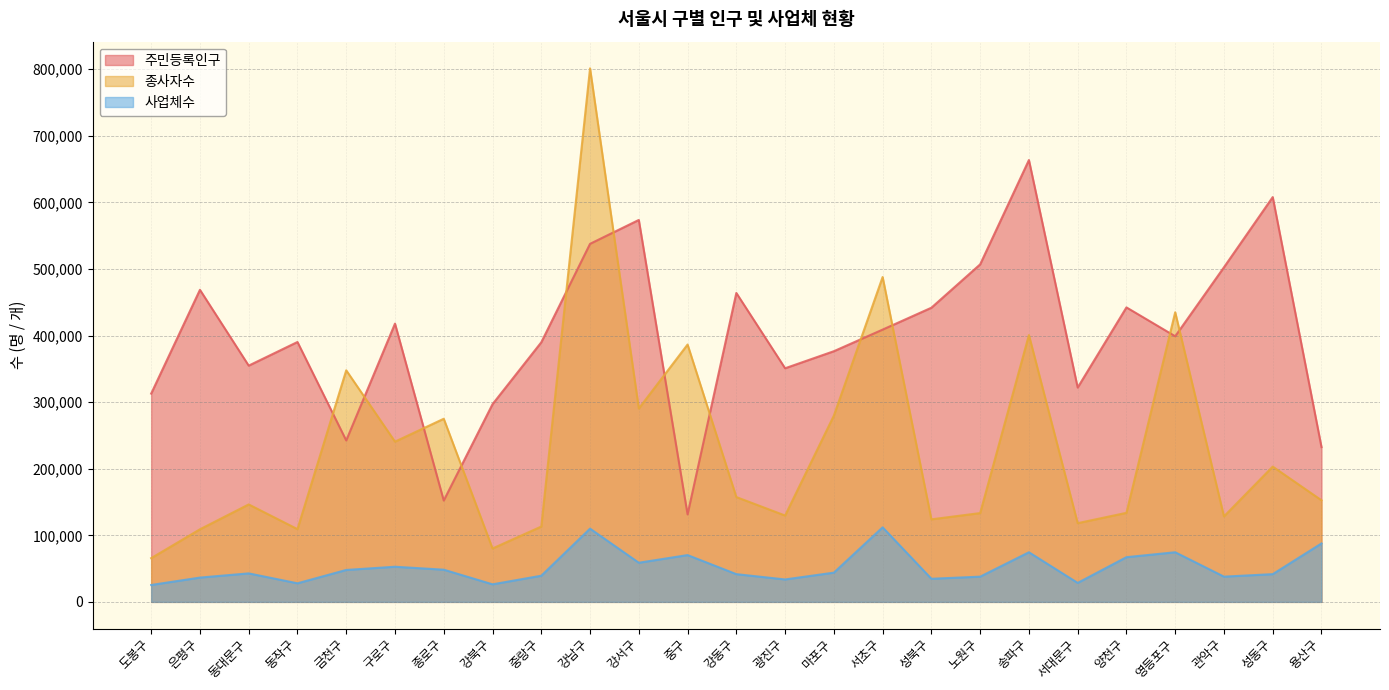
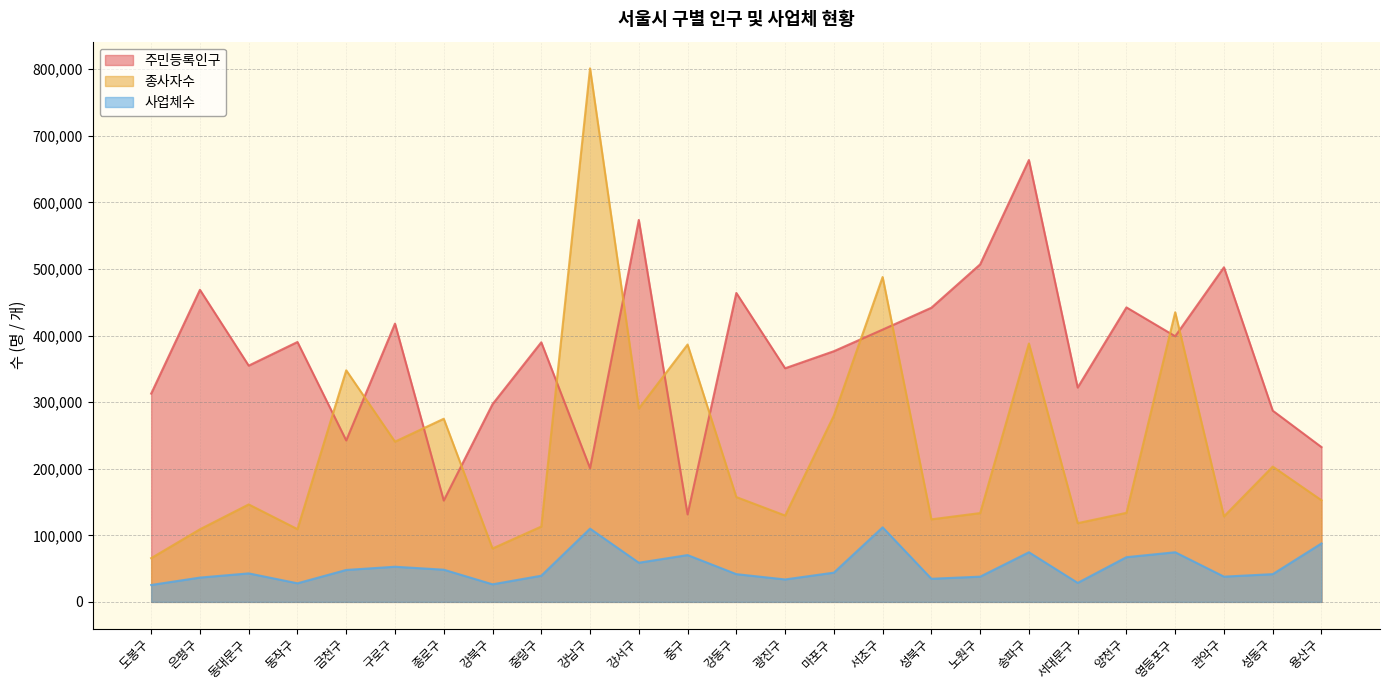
  {
    "주민등록인구": {
      "도봉구": "310,000",
      "은평구": "470,000",
      "동대문구": "350,000",
      "동작구": "390,000",
      "금천구": "240,000",
      "구로구": "420,000",
      "종로구": "150,000",
      "강북구": "300,000",
      "중랑구": "390,000",
-     "강남구": "540,000",
+     "강남구": "200,000",
      "강서구": "570,000",
      "중구": "130,000",
      "강동구": "460,000",
      "광진구": "350,000",
      "마포구": "380,000",
      "서초구": "410,000",
      "성북구": "440,000",
      "노원구": "510,000",
      "송파구": "660,000",
      "서대문구": "320,000",
      "양천구": "440,000",
      "영등포구": "400,000",
      "관악구": "500,000",
-     "성동구": "610,000",
+     "성동구": "290,000",
      "용산구": "230,000"
    },
    "종사자수": {
      "도봉구": "70,000",
      "은평구": "110,000",
      "동대문구": "150,000",
      "동작구": "110,000",
      "금천구": "350,000",
      "구로구": "240,000",
      "종로구": "280,000",
      "강북구": "80,000",
      "중랑구": "110,000",
      "강남구": "800,000",
      "강서구": "290,000",
      "중구": "390,000",
      "강동구": "160,000",
      "광진구": "130,000",
      "마포구": "280,000",
      "서초구": "490,000",
      "성북구": "120,000",
      "노원구": "130,000",
-     "송파구": "400,000",
+     "송파구": "390,000",
      "서대문구": "120,000",
      "양천구": "130,000",
      "영등포구": "440,000",
      "관악구": "130,000",
      "성동구": "200,000",
      "용산구": "150,000"
    },
    "사업체수": {
      "도봉구": "30,000",
      "은평구": "40,000",
      "동대문구": "40,000",
      "동작구": "30,000",
      "금천구": "50,000",
      "구로구": "50,000",
      "종로구": "50,000",
      "강북구": "30,000",
      "중랑구": "40,000",
      "강남구": "110,000",
      "강서구": "60,000",
      "중구": "70,000",
      "강동구": "40,000",
      "광진구": "30,000",
      "마포구": "40,000",
      "서초구": "110,000",
      "성북구": "30,000",
      "노원구": "40,000",
      "송파구": "70,000",
      "서대문구": "30,000",
      "양천구": "70,000",
      "영등포구": "70,000",
      "관악구": "40,000",
      "성동구": "40,000",
      "용산구": "90,000"
    }
  }
